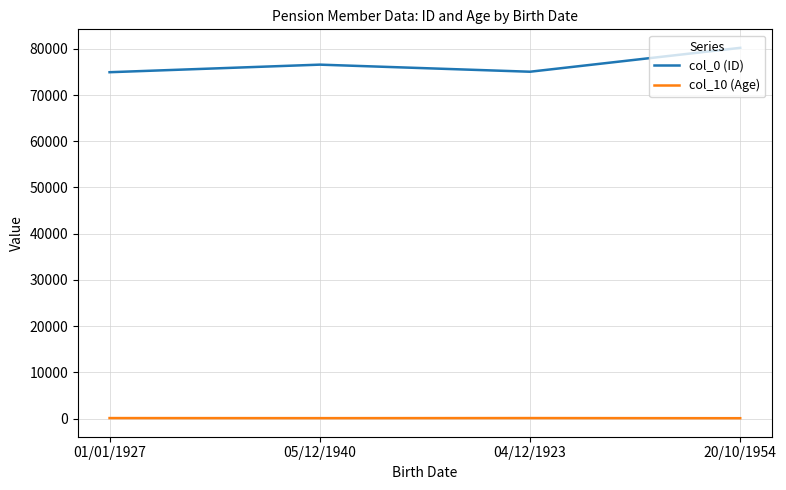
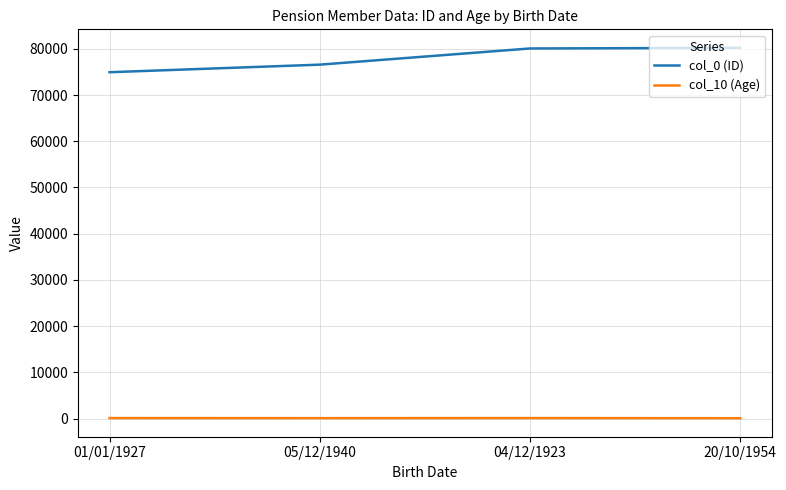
  {
    "col_0 (ID)": {
      "01/01/1927": 75000,
      "05/12/1940": 77000,
-     "04/12/1923": 75000
+     "04/12/1923": 80000
    },
    "col_10 (Age)": {
      "01/01/1927": 0,
      "05/12/1940": 0,
      "04/12/1923": 0,
      "20/10/1954": 0
    }
  }
